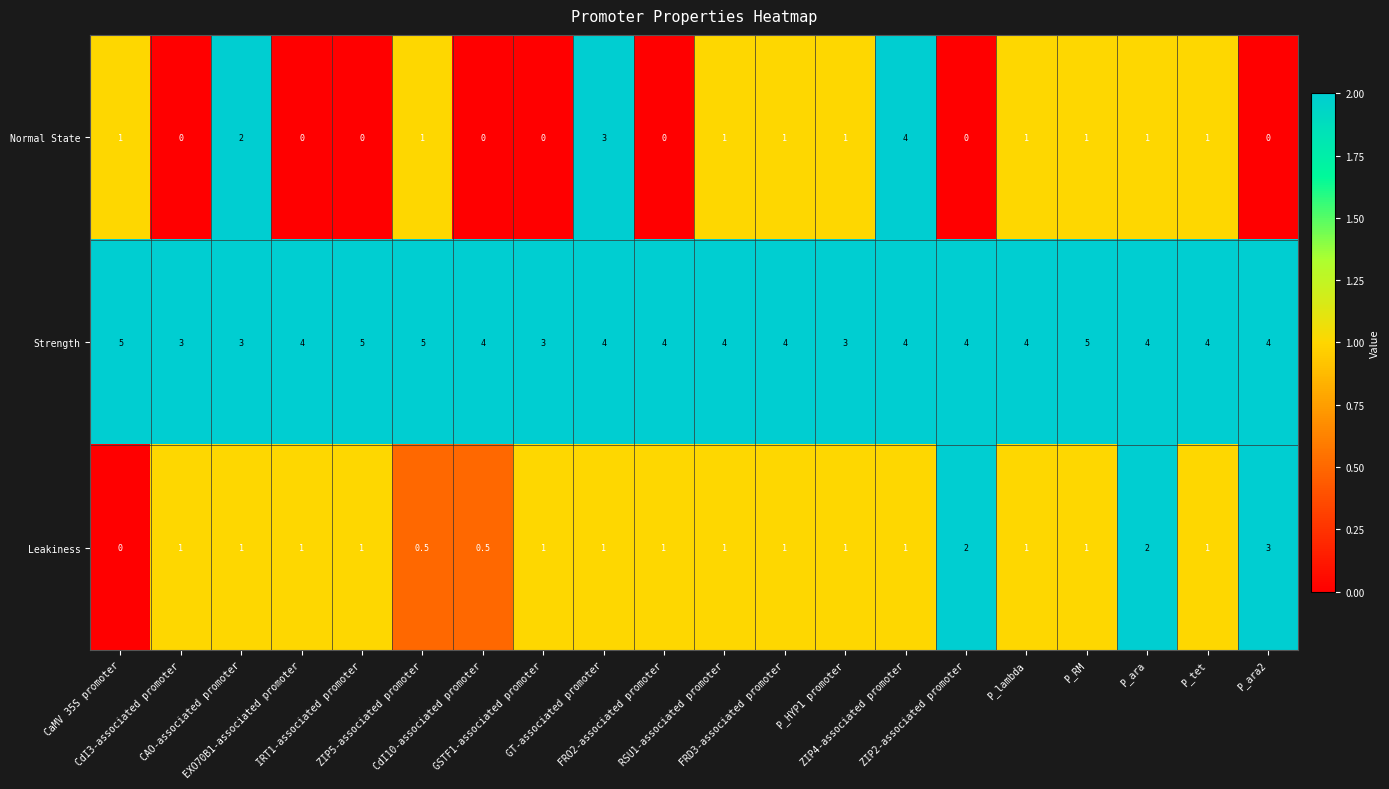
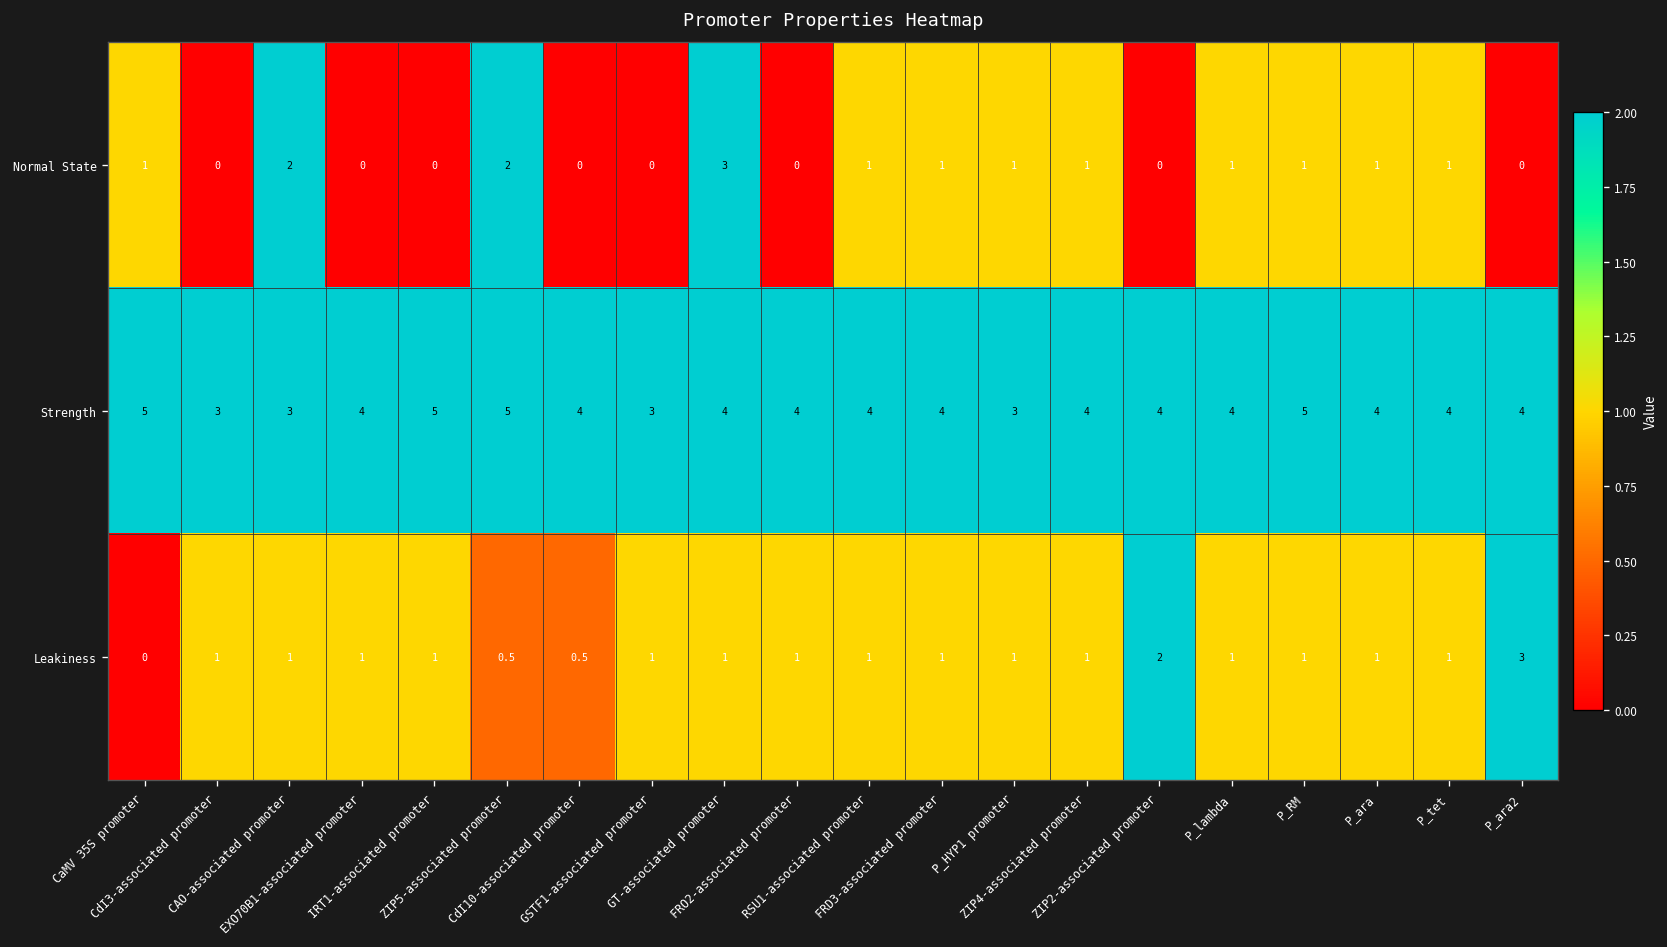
  {
    "Normal State": {
      "CaMV 35S promoter": 1,
      "CdI3-associated promoter": 0,
      "CAO-associated promoter": 2,
      "EXO70B1-associated promoter": 0,
      "IRT1-associated promoter": 0,
-     "ZIP5-associated promoter": 1,
+     "ZIP5-associated promoter": 2,
      "CdI10-associated promoter": 0,
      "GSTF1-associated promoter": 0,
      "GT-associated promoter": 3,
      "FRO2-associated promoter": 0,
      "RSU1-associated promoter": 1,
      "FRD3-associated promoter": 1,
      "P_HYP1 promoter": 1,
-     "ZIP4-associated promoter": 4,
+     "ZIP4-associated promoter": 1,
      "ZIP2-associated promoter": 0,
      "P_lambda": 1,
      "P_RM": 1,
      "P_ara": 1,
      "P_tet": 1,
      "P_ara2": 0
    },
    "Strength": {
      "CaMV 35S promoter": 5,
      "CdI3-associated promoter": 3,
      "CAO-associated promoter": 3,
      "EXO70B1-associated promoter": 4,
      "IRT1-associated promoter": 5,
      "ZIP5-associated promoter": 5,
      "CdI10-associated promoter": 4,
      "GSTF1-associated promoter": 3,
      "GT-associated promoter": 4,
      "FRO2-associated promoter": 4,
      "RSU1-associated promoter": 4,
      "FRD3-associated promoter": 4,
      "P_HYP1 promoter": 3,
      "ZIP4-associated promoter": 4,
      "ZIP2-associated promoter": 4,
      "P_lambda": 4,
      "P_RM": 5,
      "P_ara": 4,
      "P_tet": 4,
      "P_ara2": 4
    },
    "Leakiness": {
      "CaMV 35S promoter": 0,
      "CdI3-associated promoter": 1,
      "CAO-associated promoter": 1,
      "EXO70B1-associated promoter": 1,
      "IRT1-associated promoter": 1,
      "ZIP5-associated promoter": 0.5,
      "CdI10-associated promoter": 0.5,
      "GSTF1-associated promoter": 1,
      "GT-associated promoter": 1,
      "FRO2-associated promoter": 1,
      "RSU1-associated promoter": 1,
      "FRD3-associated promoter": 1,
      "P_HYP1 promoter": 1,
      "ZIP4-associated promoter": 1,
      "ZIP2-associated promoter": 2,
      "P_lambda": 1,
      "P_RM": 1,
-     "P_ara": 2,
+     "P_ara": 1,
      "P_tet": 1,
      "P_ara2": 3
    }
  }
